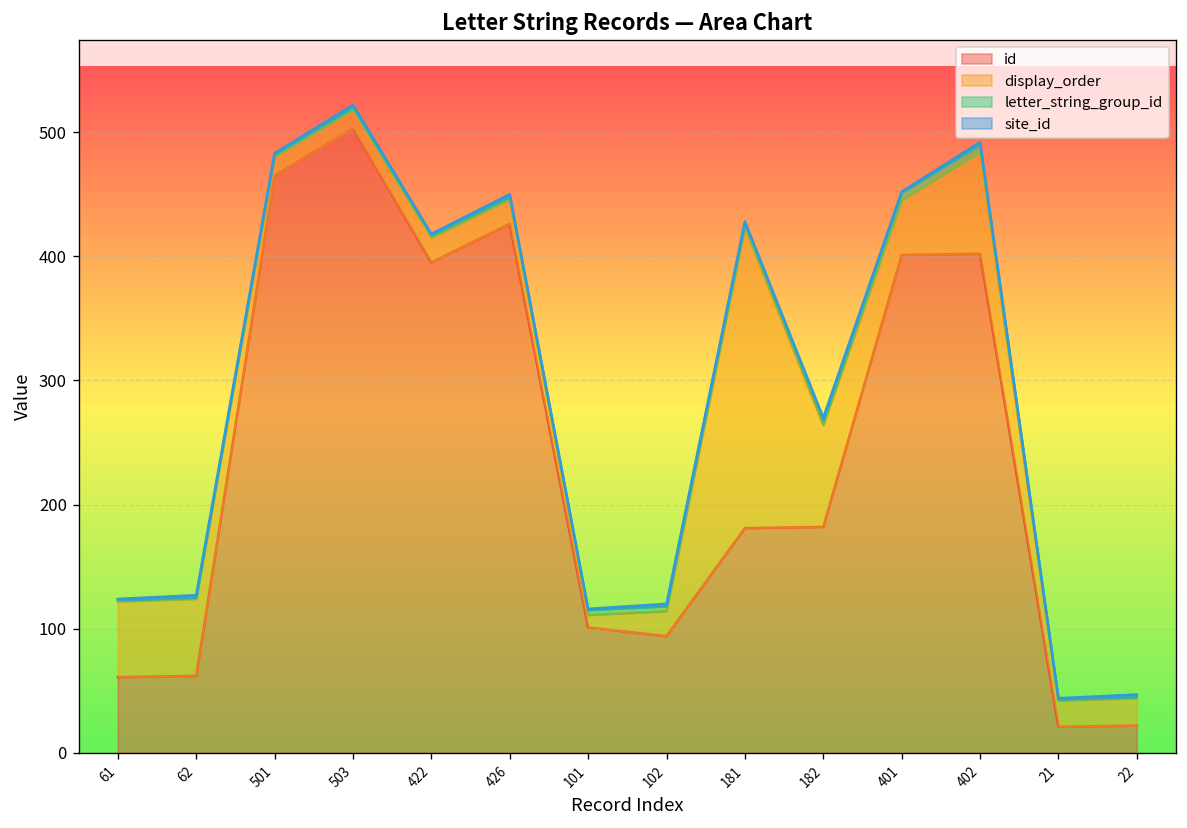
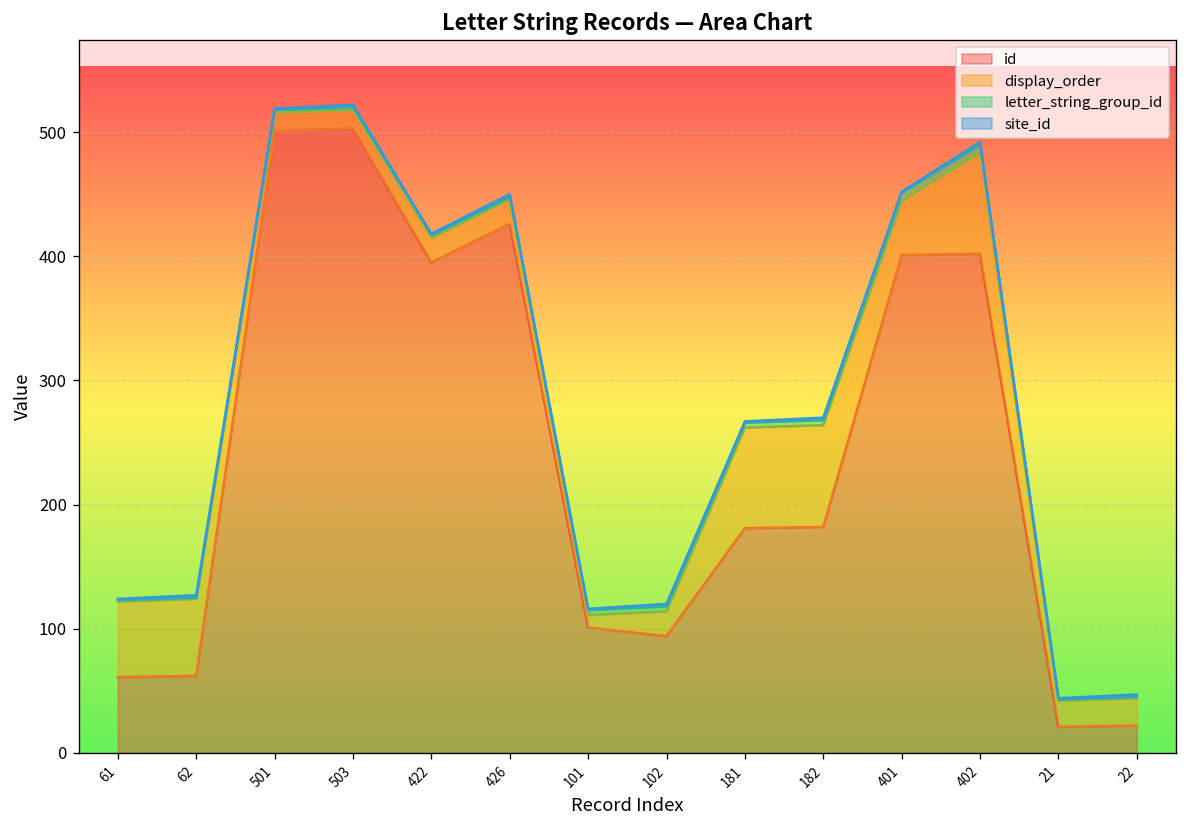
  {
    "id": {
      "61": 61,
      "62": 62,
-     "501": 465,
+     "501": 501,
      "503": 503,
      "422": 395,
      "426": 426,
      "101": 101,
      "102": 94,
      "181": 181,
      "182": 182,
      "401": 401,
      "402": 402,
      "21": 21,
      "22": 22
    },
    "display_order": {
      "101": 10,
      "102": 20,
-     "181": 242,
+     "181": 81,
      "182": 82,
      "401": 44,
      "402": 82
    }
  }
